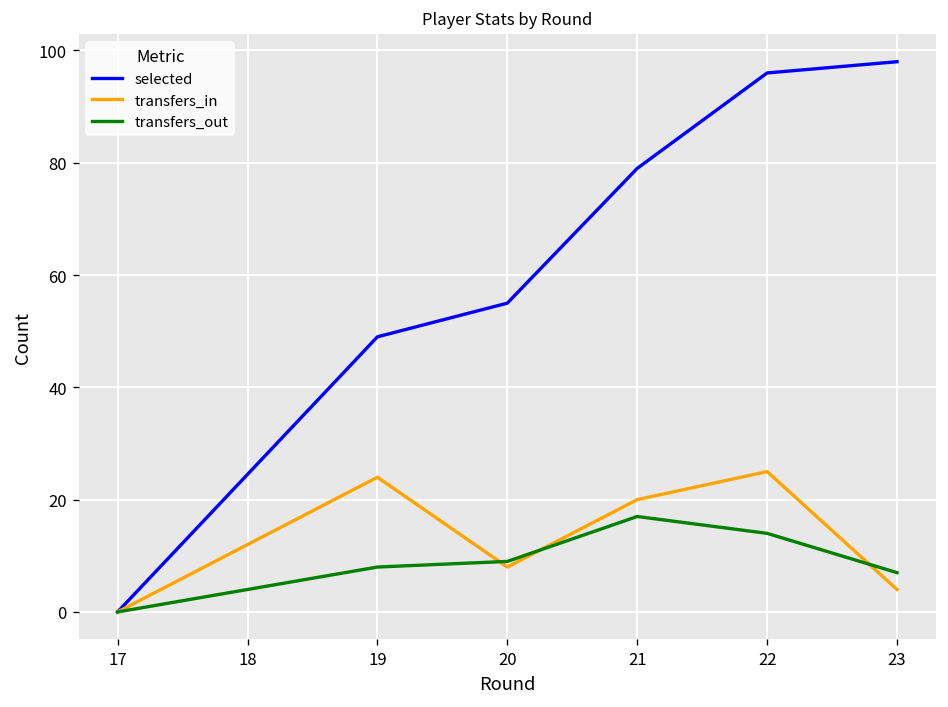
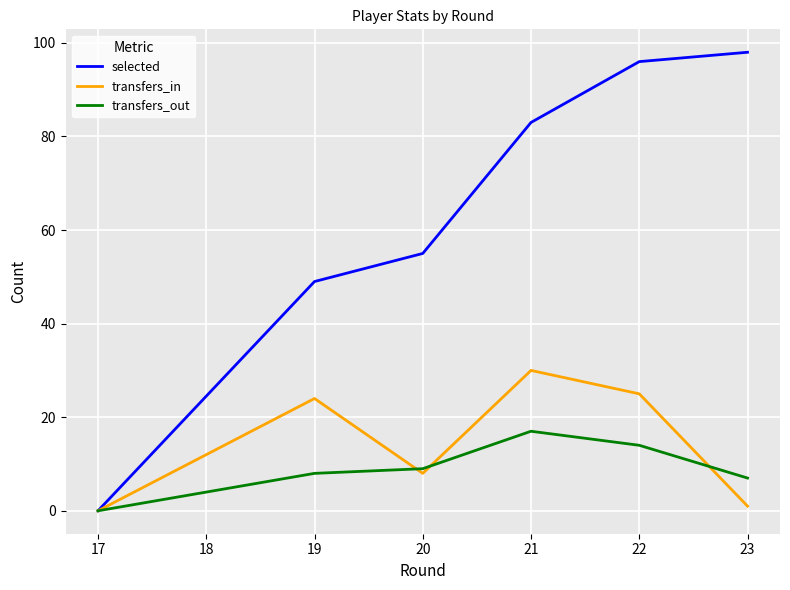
  {
    "selected": {
      "19": 49,
      "20": 55,
-     "21": 79,
+     "21": 83,
      "22": 96,
      "23": 98
    },
    "transfers_in": {
      "19": 24,
      "20": 8,
-     "21": 20,
+     "21": 30,
      "22": 25,
-     "23": 4
+     "23": 1
    },
    "transfers_out": {
      "19": 8,
      "20": 9,
      "21": 17,
      "22": 14,
      "23": 7
    }
  }
